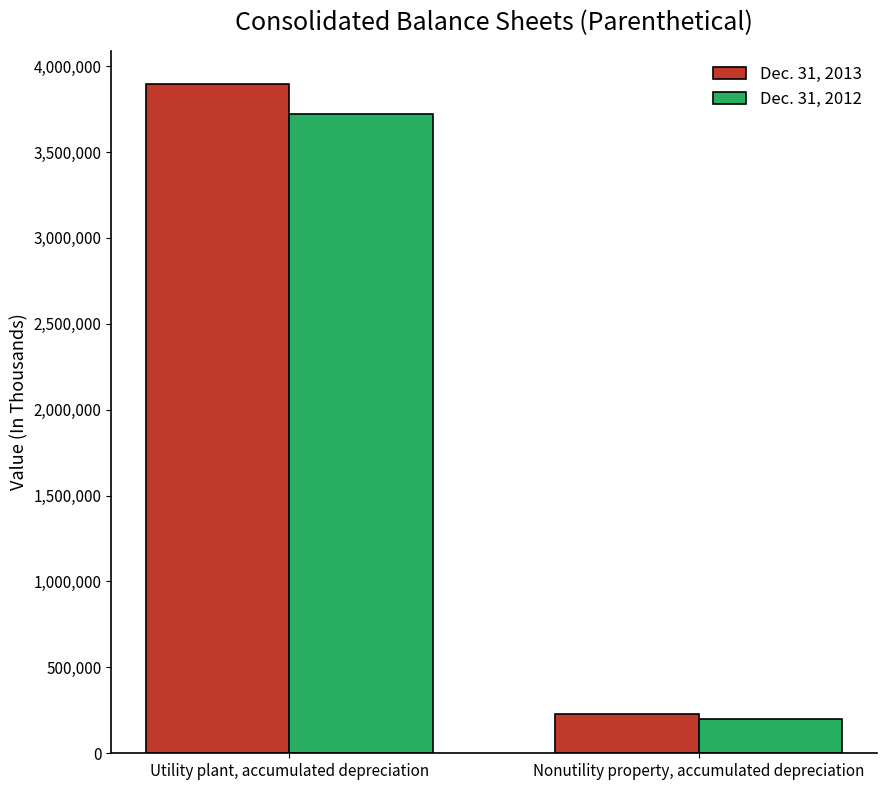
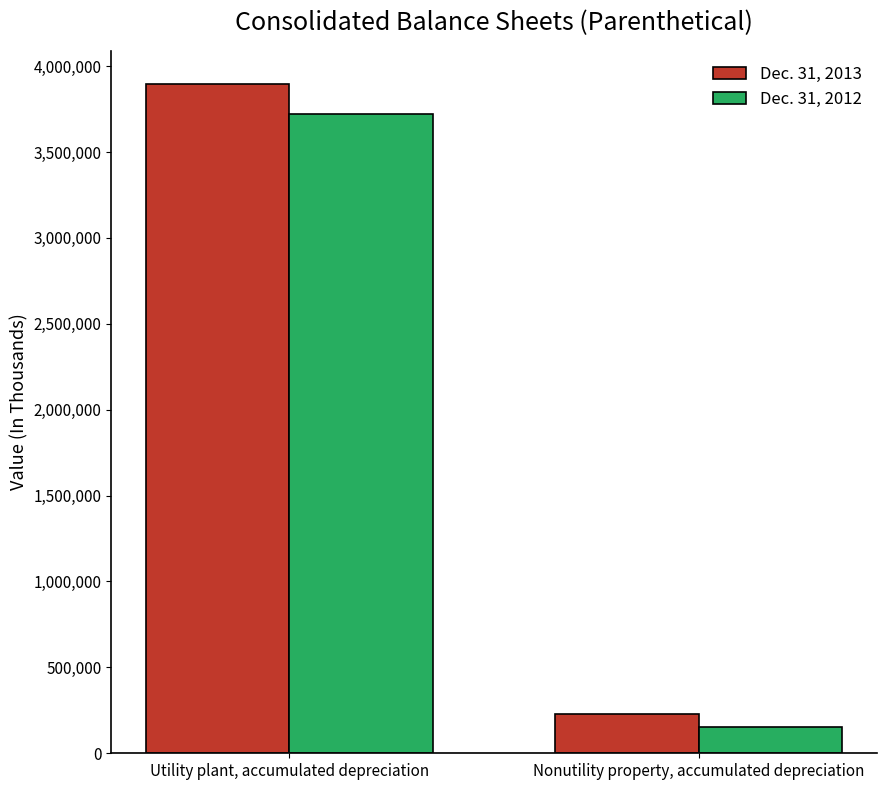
  {
    "Dec. 31, 2013": {
      "Utility plant, accumulated depreciation": "3,890,000",
      "Nonutility property, accumulated depreciation": "230,000"
    },
    "Dec. 31, 2012": {
      "Utility plant, accumulated depreciation": "3,720,000",
-     "Nonutility property, accumulated depreciation": "200,000"
+     "Nonutility property, accumulated depreciation": "150,000"
    }
  }
